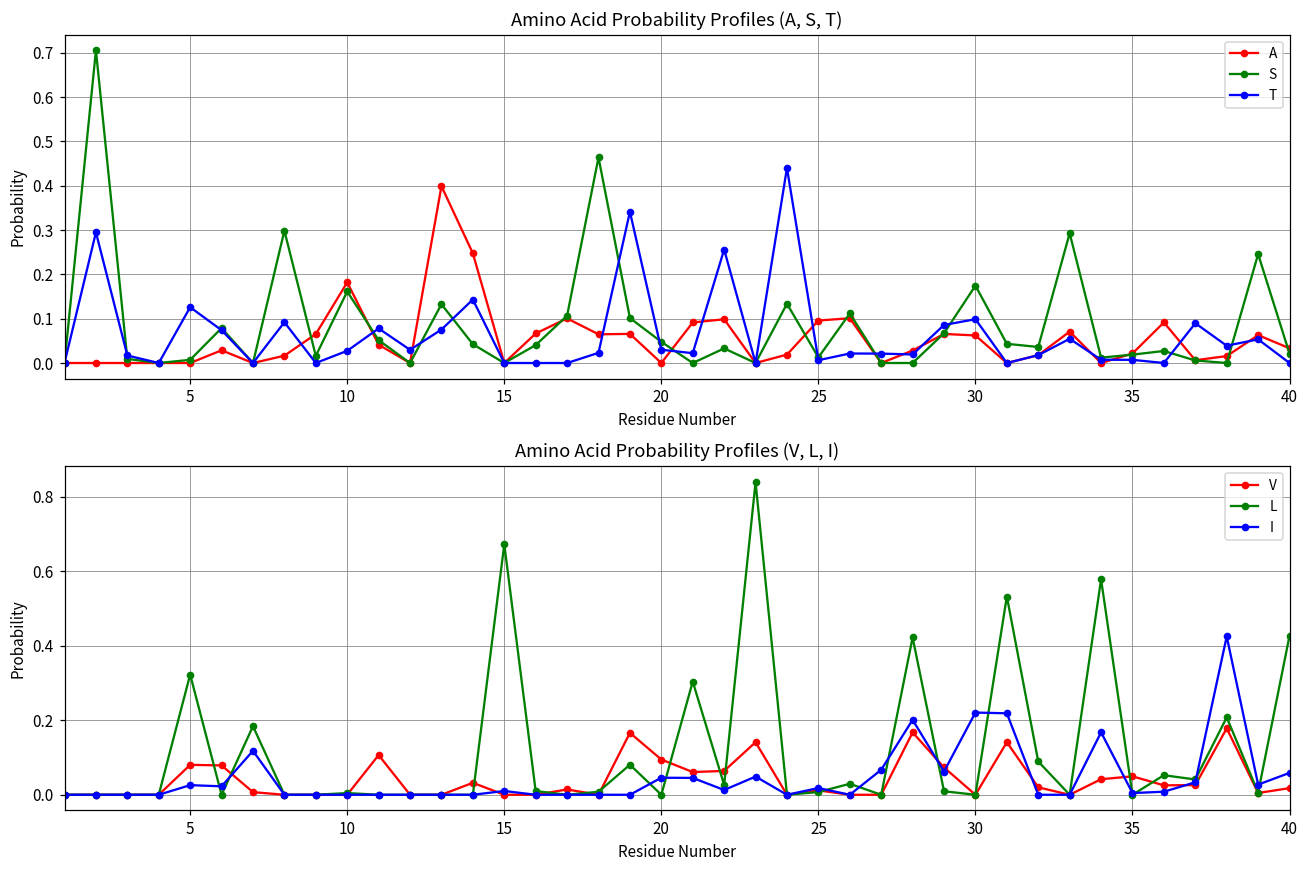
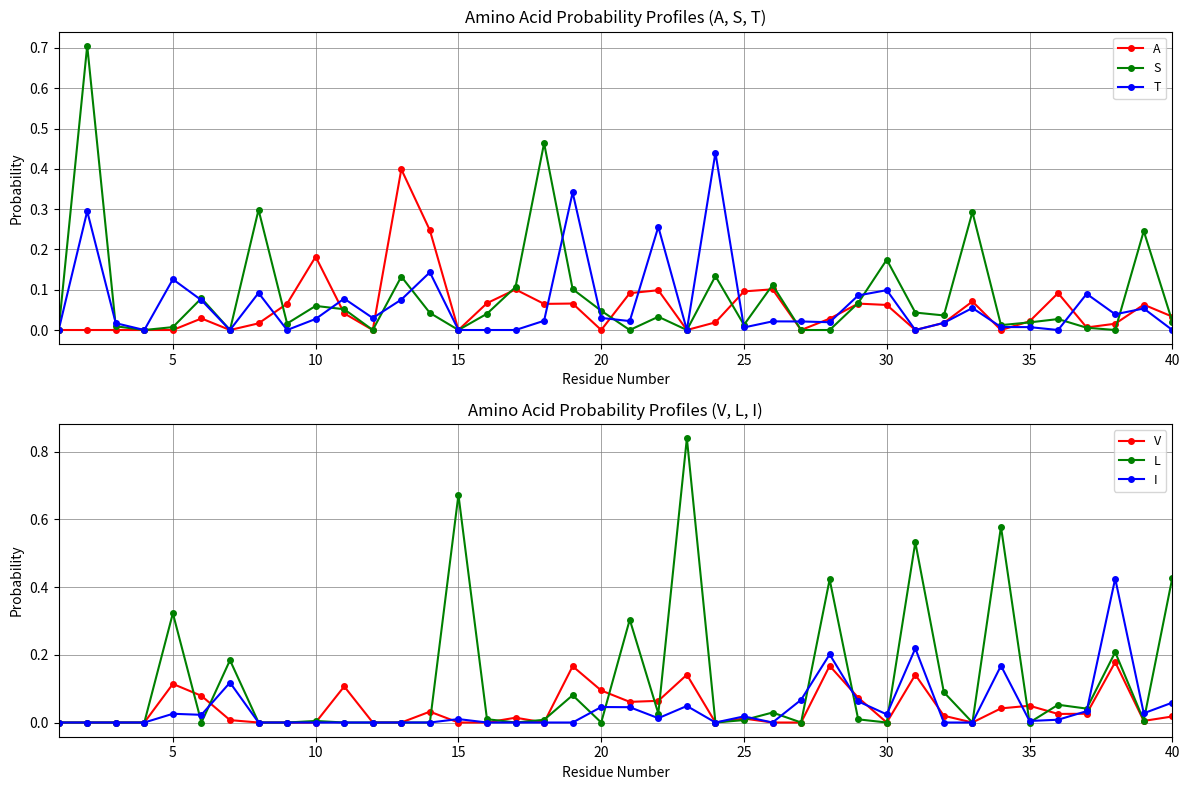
  {
    "Amino Acid Probability Profiles (A, S, T)": {
      "A": {
        "5": 0.00,
        "10": 0.18,
        "20": 0.00,
        "25": 0.10,
        "30": 0.06,
        "40": 0.03
      },
      "S": {
        "5": 0.01,
-       "10": 0.16,
+       "10": 0.06,
        "20": 0.05,
        "25": 0.01,
        "30": 0.17,
        "40": 0.02
      },
      "T": {
        "5": 0.13,
        "10": 0.03,
        "20": 0.03,
        "25": 0.01,
        "30": 0.10,
        "35": 0.01,
        "40": 0.00
      }
    },
    "Amino Acid Probability Profiles (V, L, I)": {
      "V": {
-       "5": 0.08,
+       "5": 0.11,
        "15": 0.00,
        "20": 0.09,
        "35": 0.05,
        "40": 0.02
      },
      "L": {
        "5": 0.32,
        "15": 0.67,
        "20": 0.00,
        "40": 0.43
      },
      "I": {
        "5": 0.03,
        "15": 0.01,
        "20": 0.05,
-       "30": 0.22,
+       "30": 0.02,
        "40": 0.06
      }
    }
  }
